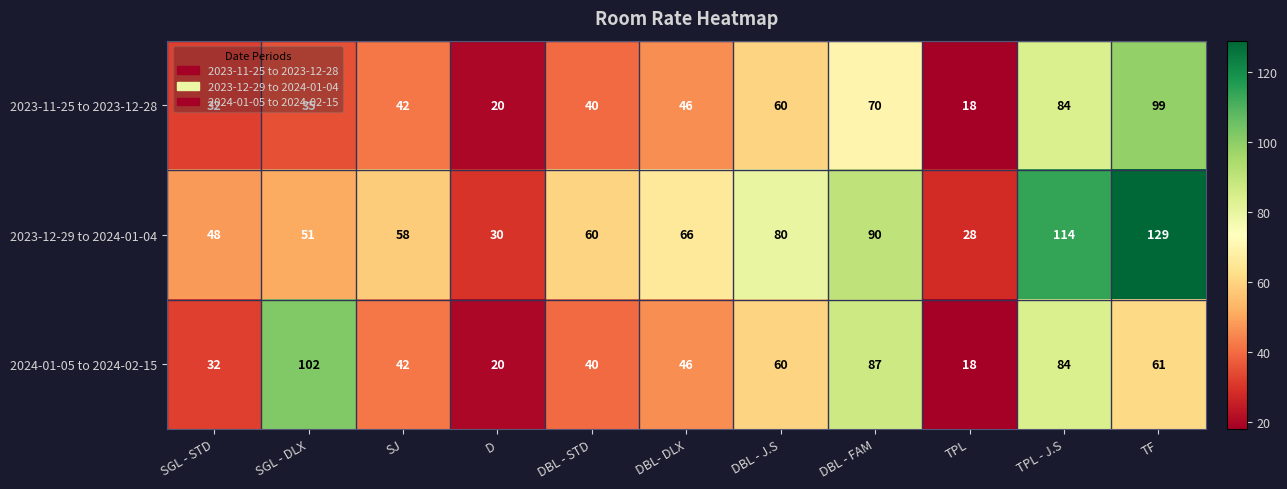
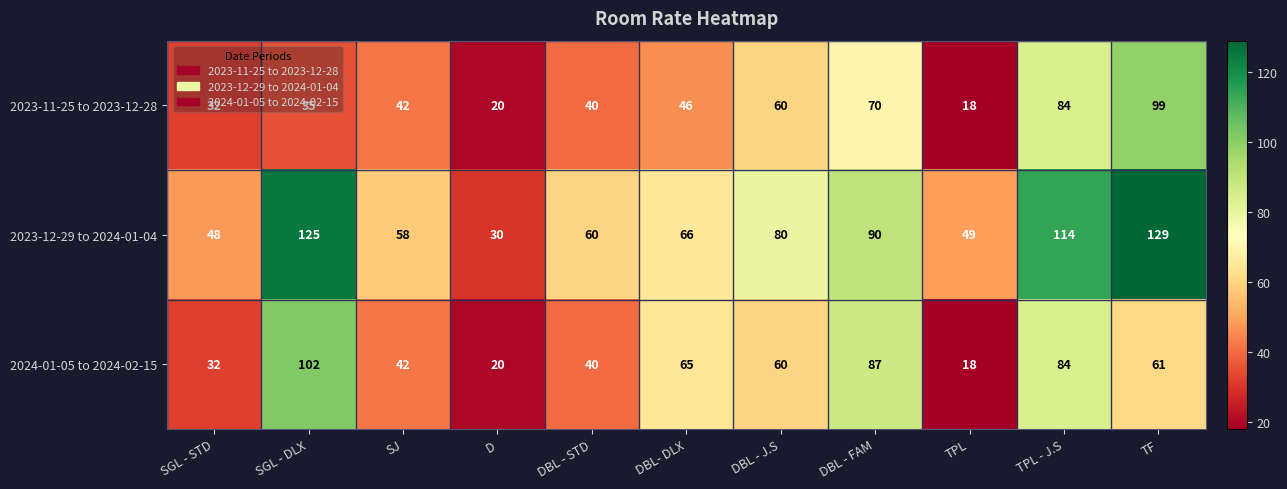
  {
    "2023-11-25 to 2023-12-28": {
      "SJ": 42,
      "D": 20,
      "DBL - STD": 40,
      "DBL- DLX": 46,
      "DBL - J.S": 60,
      "DBL - FAM": 70,
      "TPL": 18,
      "TPL - J.S": 84,
      "TF": 99
    },
    "2023-12-29 to 2024-01-04": {
      "SGL - STD": 48,
-     "SGL - DLX": 51,
+     "SGL - DLX": 125,
      "SJ": 58,
      "D": 30,
      "DBL - STD": 60,
      "DBL- DLX": 66,
      "DBL - J.S": 80,
      "DBL - FAM": 90,
-     "TPL": 28,
+     "TPL": 49,
      "TPL - J.S": 114,
      "TF": 129
    },
    "2024-01-05 to 2024-02-15": {
      "SGL - STD": 32,
      "SGL - DLX": 102,
      "SJ": 42,
      "D": 20,
      "DBL - STD": 40,
-     "DBL- DLX": 46,
+     "DBL- DLX": 65,
      "DBL - J.S": 60,
      "DBL - FAM": 87,
      "TPL": 18,
      "TPL - J.S": 84,
      "TF": 61
    }
  }
